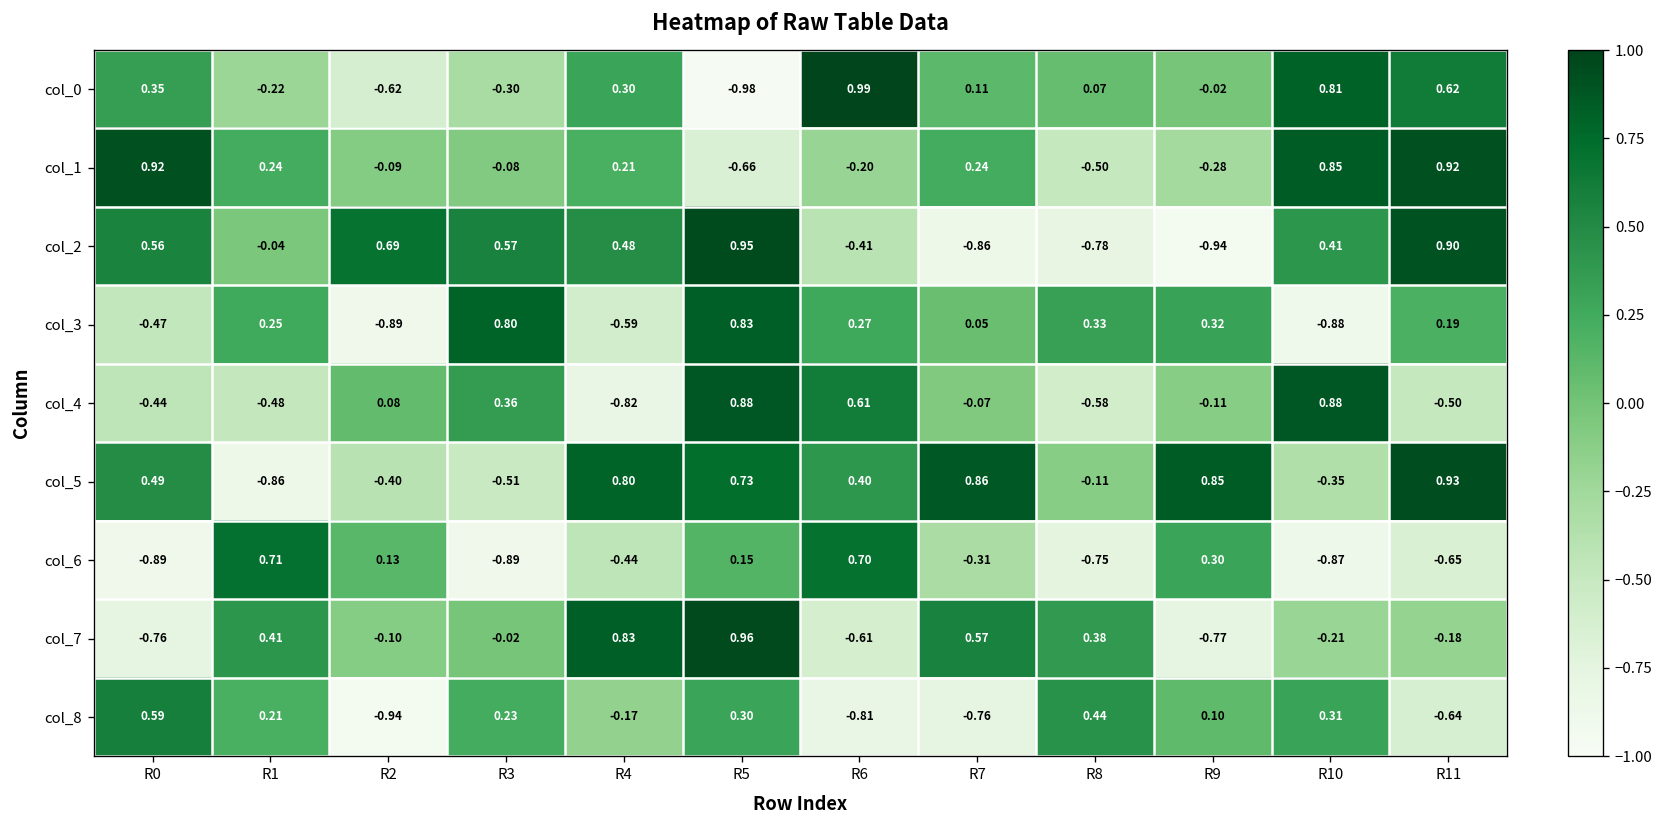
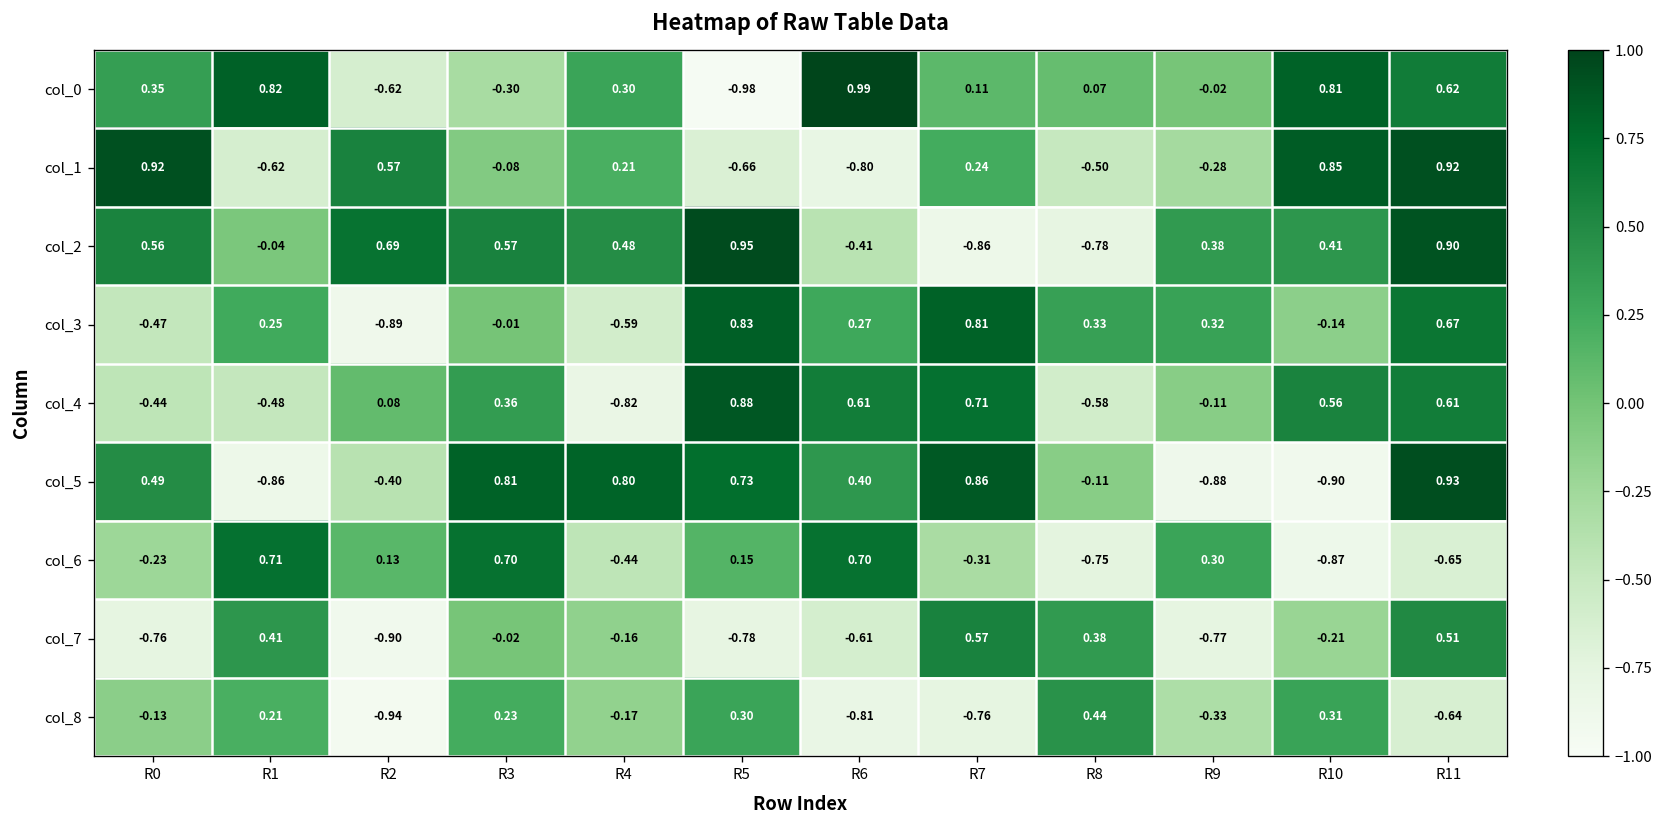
  {
    "col_0": {
      "R0": 0.35,
-     "R1": -0.22,
+     "R1": 0.82,
      "R2": -0.62,
      "R3": -0.30,
      "R4": 0.30,
      "R5": -0.98,
      "R6": 0.99,
      "R7": 0.11,
      "R8": 0.07,
      "R9": -0.02,
      "R10": 0.81,
      "R11": 0.62
    },
    "col_1": {
      "R0": 0.92,
-     "R1": 0.24,
-     "R2": -0.09,
+     "R1": -0.62,
+     "R2": 0.57,
      "R3": -0.08,
      "R4": 0.21,
      "R5": -0.66,
-     "R6": -0.20,
+     "R6": -0.80,
      "R7": 0.24,
      "R8": -0.50,
      "R9": -0.28,
      "R10": 0.85,
      "R11": 0.92
    },
    "col_2": {
      "R0": 0.56,
      "R1": -0.04,
      "R2": 0.69,
      "R3": 0.57,
      "R4": 0.48,
      "R5": 0.95,
      "R6": -0.41,
      "R7": -0.86,
      "R8": -0.78,
-     "R9": -0.94,
+     "R9": 0.38,
      "R10": 0.41,
      "R11": 0.90
    },
    "col_3": {
      "R0": -0.47,
      "R1": 0.25,
      "R2": -0.89,
-     "R3": 0.80,
+     "R3": -0.01,
      "R4": -0.59,
      "R5": 0.83,
      "R6": 0.27,
-     "R7": 0.05,
+     "R7": 0.81,
      "R8": 0.33,
      "R9": 0.32,
-     "R10": -0.88,
-     "R11": 0.19
+     "R10": -0.14,
+     "R11": 0.67
    },
    "col_4": {
      "R0": -0.44,
      "R1": -0.48,
      "R2": 0.08,
      "R3": 0.36,
      "R4": -0.82,
      "R5": 0.88,
      "R6": 0.61,
-     "R7": -0.07,
+     "R7": 0.71,
      "R8": -0.58,
      "R9": -0.11,
-     "R10": 0.88,
-     "R11": -0.50
+     "R10": 0.56,
+     "R11": 0.61
    },
    "col_5": {
      "R0": 0.49,
      "R1": -0.86,
      "R2": -0.40,
-     "R3": -0.51,
+     "R3": 0.81,
      "R4": 0.80,
      "R5": 0.73,
      "R6": 0.40,
      "R7": 0.86,
      "R8": -0.11,
-     "R9": 0.85,
-     "R10": -0.35,
+     "R9": -0.88,
+     "R10": -0.90,
      "R11": 0.93
    },
    "col_6": {
-     "R0": -0.89,
+     "R0": -0.23,
      "R1": 0.71,
      "R2": 0.13,
-     "R3": -0.89,
+     "R3": 0.70,
      "R4": -0.44,
      "R5": 0.15,
      "R6": 0.70,
      "R7": -0.31,
      "R8": -0.75,
      "R9": 0.30,
      "R10": -0.87,
      "R11": -0.65
    },
    "col_7": {
      "R0": -0.76,
      "R1": 0.41,
-     "R2": -0.10,
+     "R2": -0.90,
      "R3": -0.02,
-     "R4": 0.83,
-     "R5": 0.96,
+     "R4": -0.16,
+     "R5": -0.78,
      "R6": -0.61,
      "R7": 0.57,
      "R8": 0.38,
      "R9": -0.77,
      "R10": -0.21,
-     "R11": -0.18
+     "R11": 0.51
    },
    "col_8": {
-     "R0": 0.59,
+     "R0": -0.13,
      "R1": 0.21,
      "R2": -0.94,
      "R3": 0.23,
      "R4": -0.17,
      "R5": 0.30,
      "R6": -0.81,
      "R7": -0.76,
      "R8": 0.44,
-     "R9": 0.10,
+     "R9": -0.33,
      "R10": 0.31,
      "R11": -0.64
    }
  }
